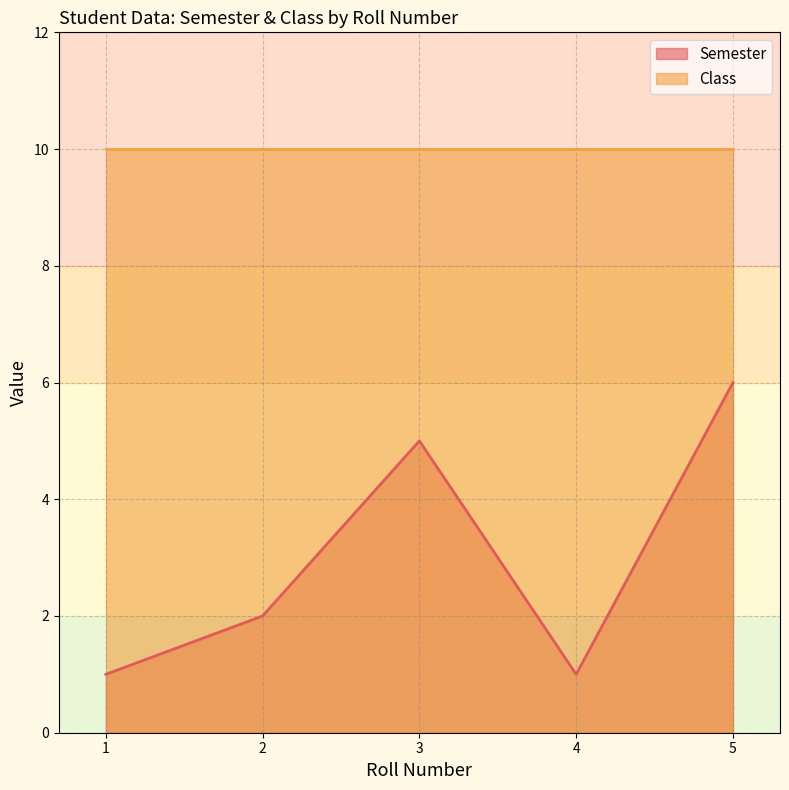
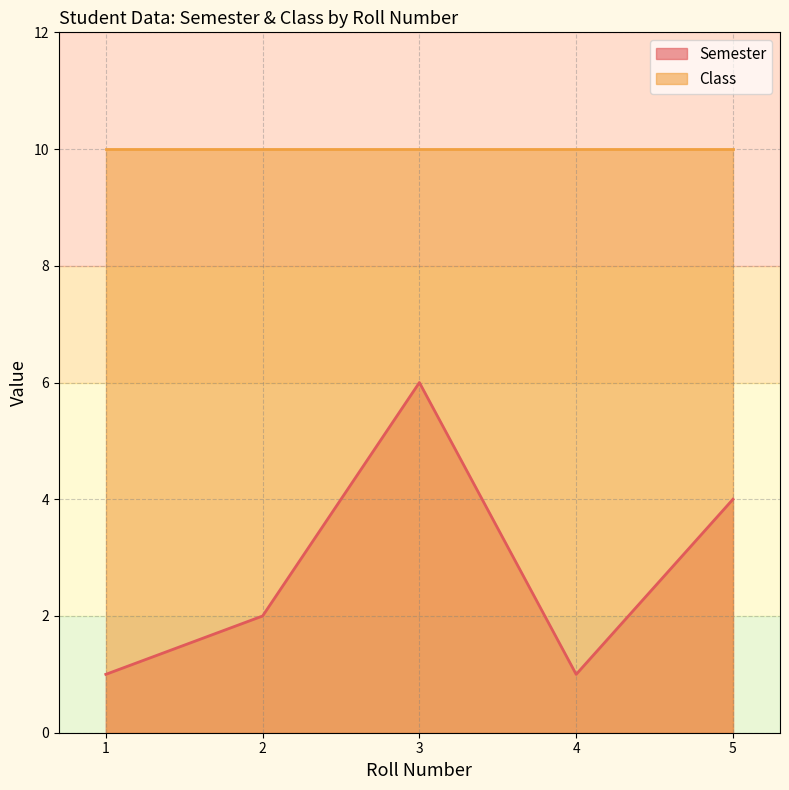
  {
    "Semester": {
      "1": 1,
      "2": 2,
-     "3": 5,
+     "3": 6,
      "4": 1,
-     "5": 6
+     "5": 4
    },
    "Class": {
      "1": 10,
      "2": 10,
      "3": 10,
      "4": 10,
      "5": 10
    }
  }
